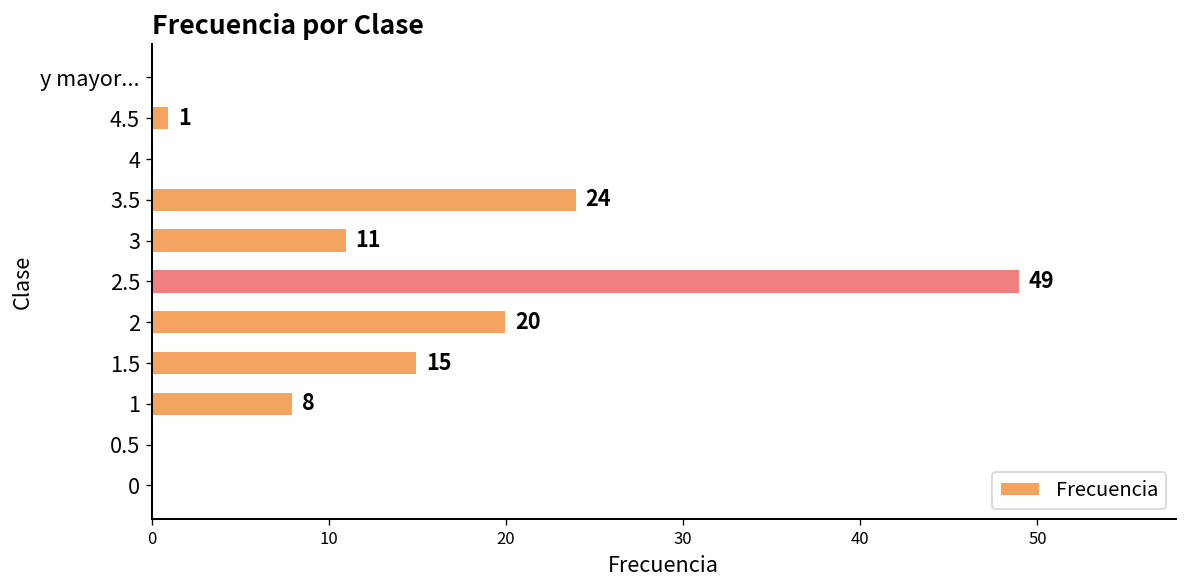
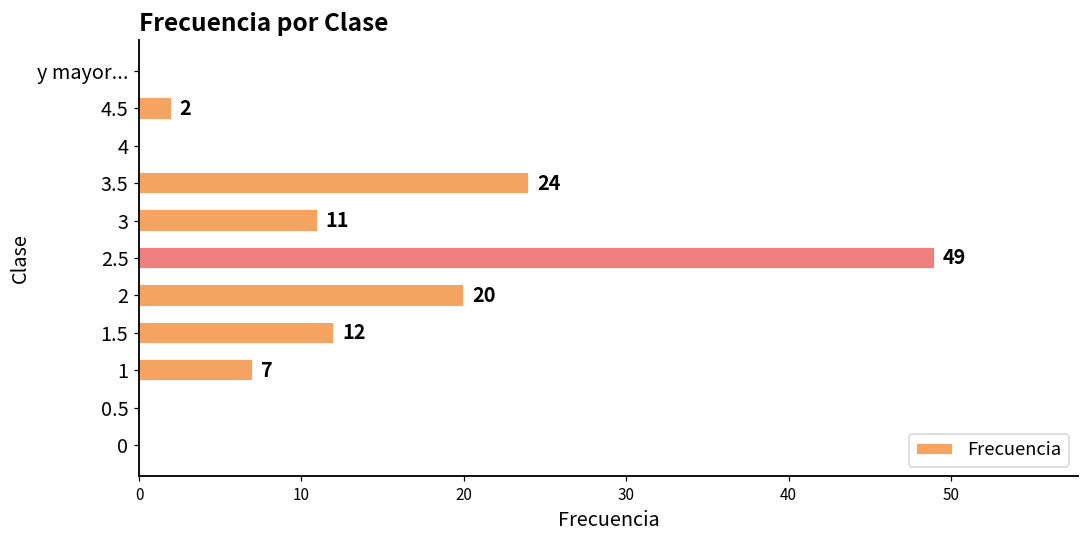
  {
-   "4.5": 1,
+   "4.5": 2,
    "3.5": 24,
    "3": 11,
    "2.5": 49,
    "2": 20,
-   "1.5": 15,
-   "1": 8
+   "1.5": 12,
+   "1": 7
  }
